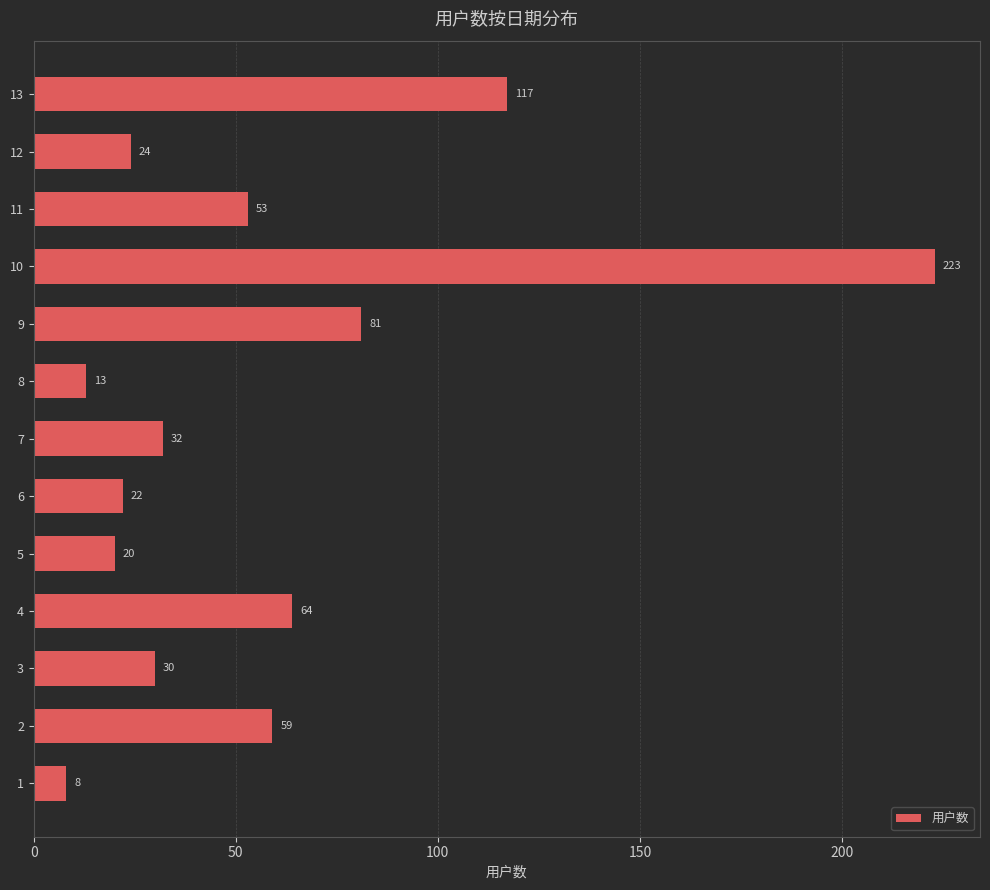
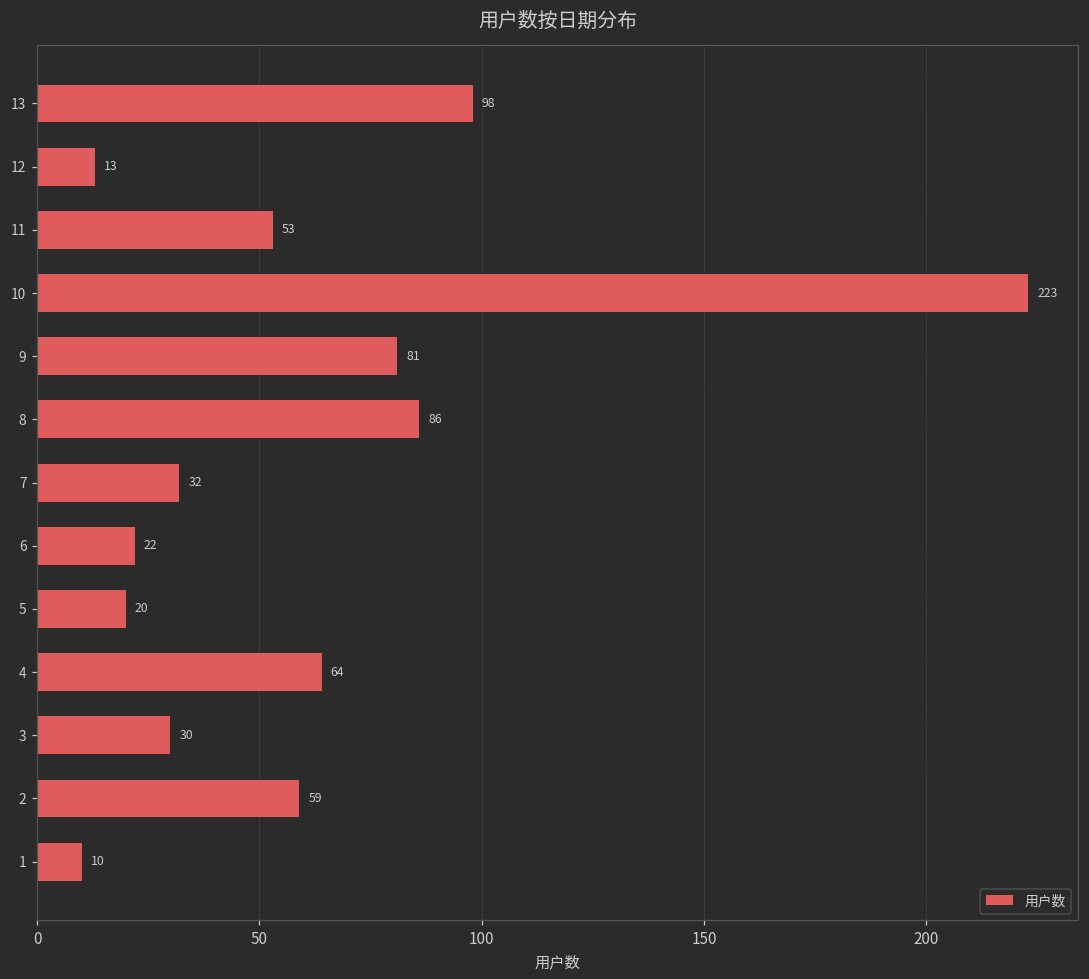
  {
-   "13": 117,
-   "12": 24,
+   "13": 98,
+   "12": 13,
    "11": 53,
    "10": 223,
    "9": 81,
-   "8": 13,
+   "8": 86,
    "7": 32,
    "6": 22,
    "5": 20,
    "4": 64,
    "3": 30,
    "2": 59,
-   "1": 8
+   "1": 10
  }
